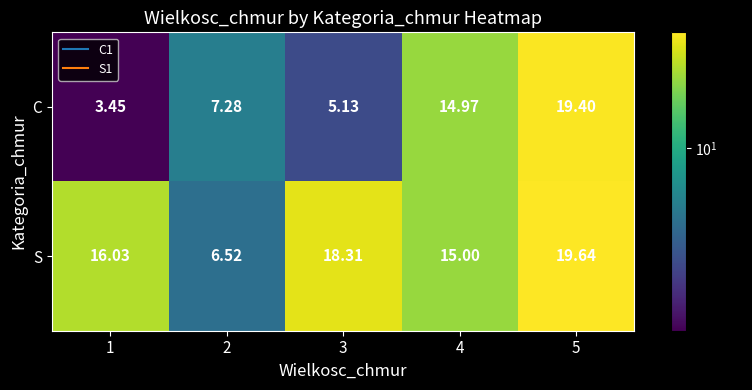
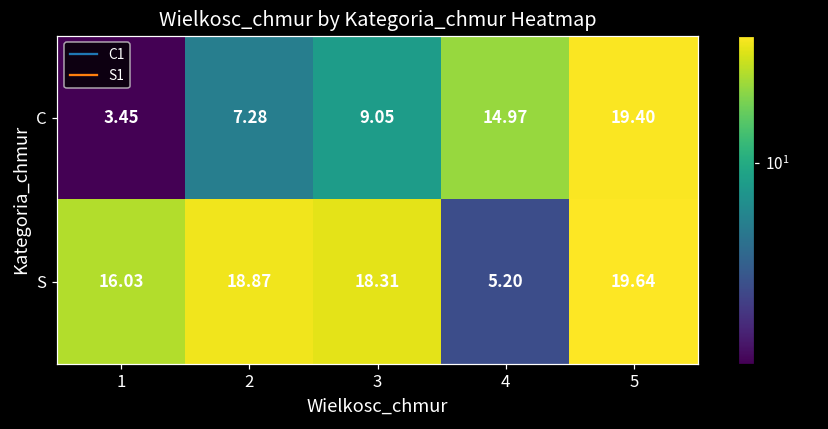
  {
    "C": {
      "1": 3.45,
      "2": 7.28,
-     "3": 5.13,
+     "3": 9.05,
      "4": 14.97,
      "5": 19.40
    },
    "S": {
      "1": 16.03,
-     "2": 6.52,
+     "2": 18.87,
      "3": 18.31,
-     "4": 15.00,
+     "4": 5.20,
      "5": 19.64
    }
  }
